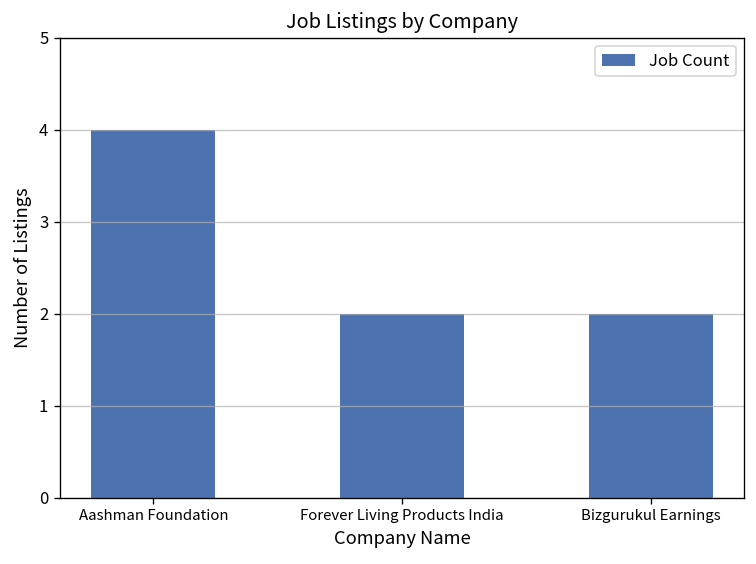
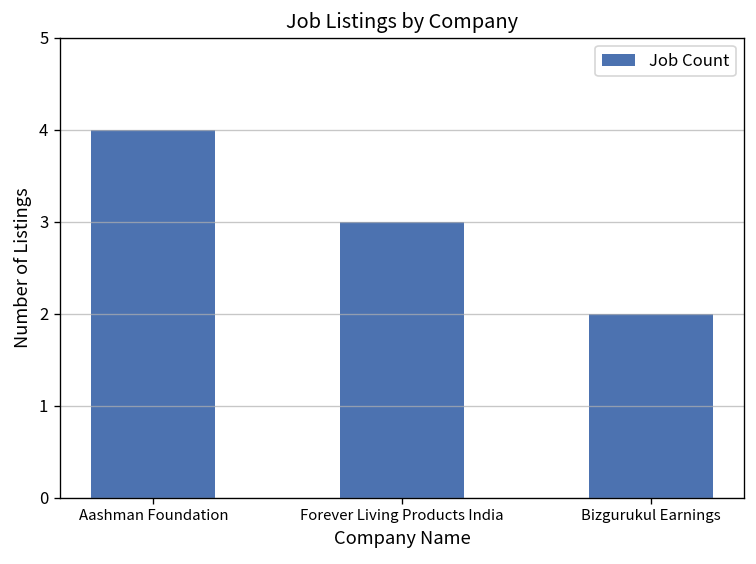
  {
    "Aashman Foundation": 4,
-   "Forever Living Products India": 2,
+   "Forever Living Products India": 3,
    "Bizgurukul Earnings": 2
  }
